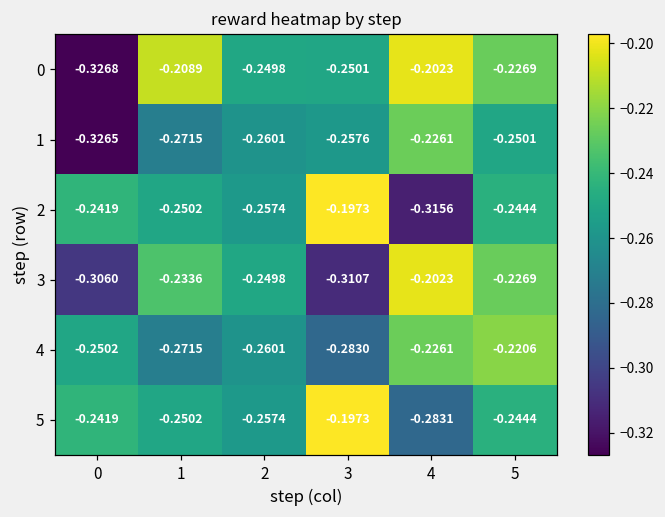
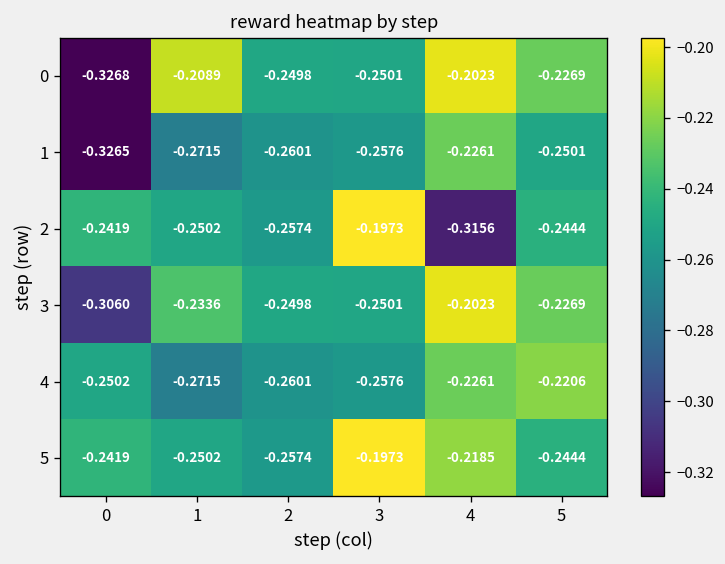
  {
    "0": {
      "0": -0.3268,
      "1": -0.2089,
      "2": -0.2498,
      "3": -0.2501,
      "4": -0.2023,
      "5": -0.2269
    },
    "1": {
      "0": -0.3265,
      "1": -0.2715,
      "2": -0.2601,
      "3": -0.2576,
      "4": -0.2261,
      "5": -0.2501
    },
    "2": {
      "0": -0.2419,
      "1": -0.2502,
      "2": -0.2574,
      "3": -0.1973,
      "4": -0.3156,
      "5": -0.2444
    },
    "3": {
      "0": -0.3060,
      "1": -0.2336,
      "2": -0.2498,
-     "3": -0.3107,
+     "3": -0.2501,
      "4": -0.2023,
      "5": -0.2269
    },
    "4": {
      "0": -0.2502,
      "1": -0.2715,
      "2": -0.2601,
-     "3": -0.2830,
+     "3": -0.2576,
      "4": -0.2261,
      "5": -0.2206
    },
    "5": {
      "0": -0.2419,
      "1": -0.2502,
      "2": -0.2574,
      "3": -0.1973,
-     "4": -0.2831,
+     "4": -0.2185,
      "5": -0.2444
    }
  }
